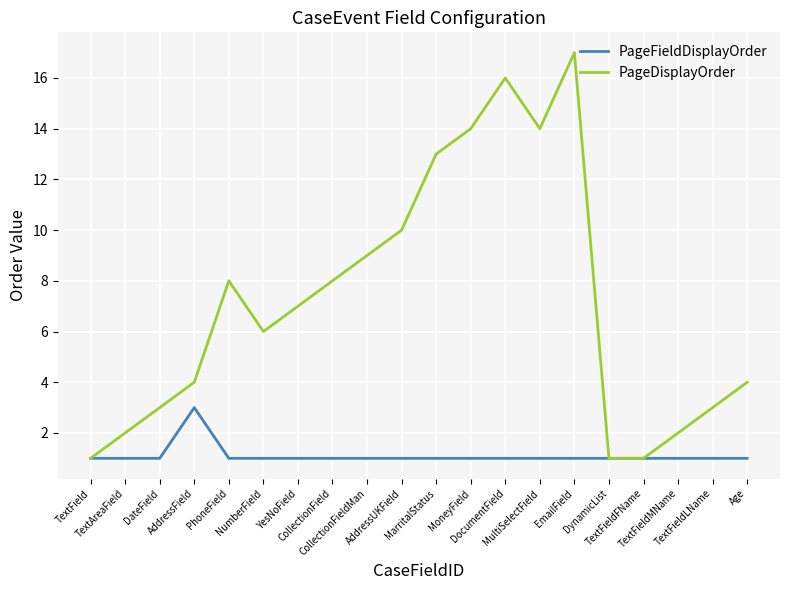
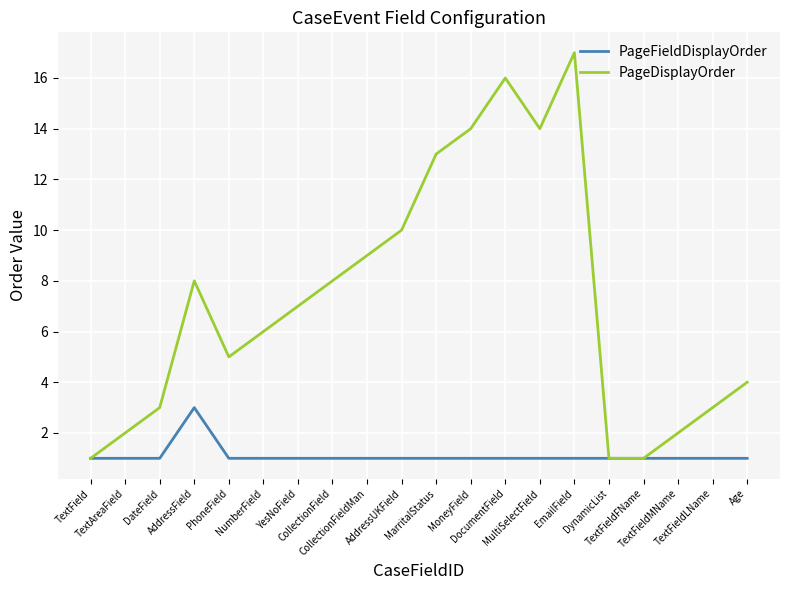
  {
    "PageFieldDisplayOrder": {
      "TextAreaField": 1,
      "DateField": 1,
      "AddressField": 3,
      "PhoneField": 1,
      "NumberField": 1,
      "YesNoField": 1,
      "CollectionField": 1,
      "CollectionFieldMan": 1,
      "AddressUKField": 1,
      "MarritalStatus": 1,
      "MoneyField": 1,
      "DocumentField": 1,
      "MultiSelectField": 1,
      "EmailField": 1,
      "TextFieldMName": 1,
      "TextFieldLName": 1,
      "Age": 1
    },
    "PageDisplayOrder": {
      "TextAreaField": 2,
      "DateField": 3,
-     "AddressField": 4,
-     "PhoneField": 8,
+     "AddressField": 8,
+     "PhoneField": 5,
      "NumberField": 6,
      "YesNoField": 7,
      "CollectionField": 8,
      "CollectionFieldMan": 9,
      "AddressUKField": 10,
      "MarritalStatus": 13,
      "MoneyField": 14,
      "DocumentField": 16,
      "MultiSelectField": 14,
      "EmailField": 17,
      "TextFieldMName": 2,
      "TextFieldLName": 3,
      "Age": 4
    }
  }
